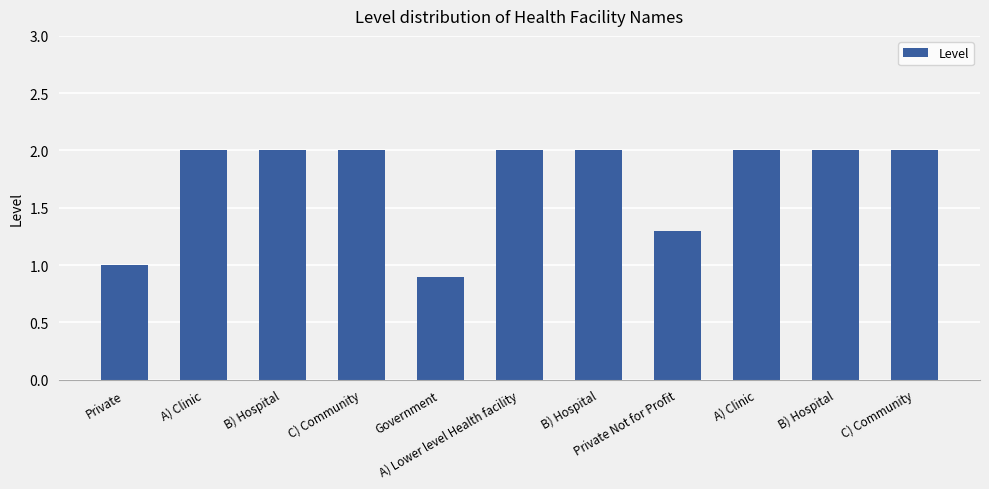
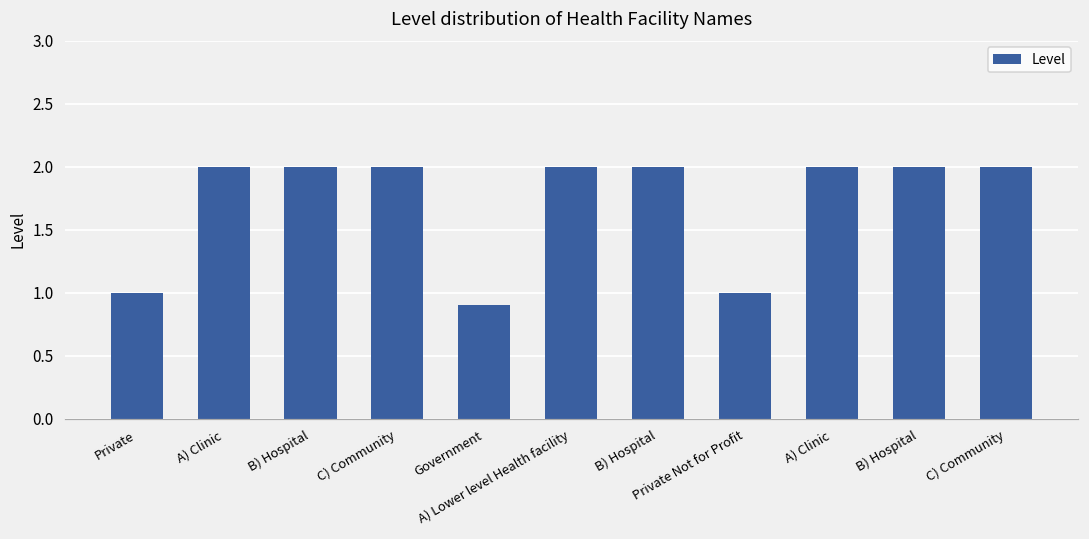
  {
    "Private": 1.0,
    "Government": 0.9,
    "A) Lower level Health facility": 2.0,
-   "Private Not for Profit": 1.3
+   "Private Not for Profit": 1.0
  }
